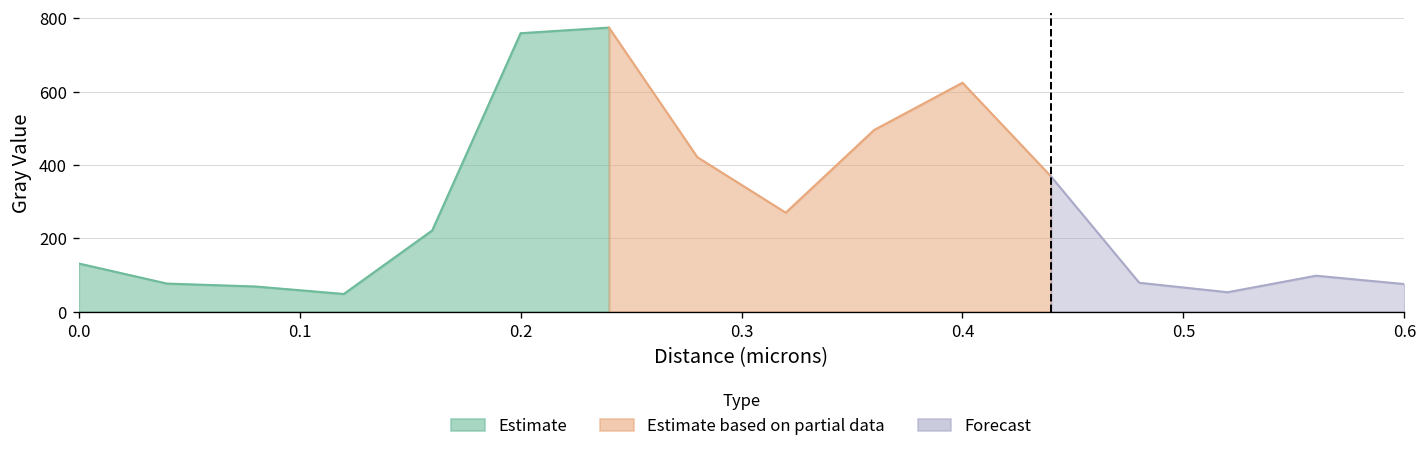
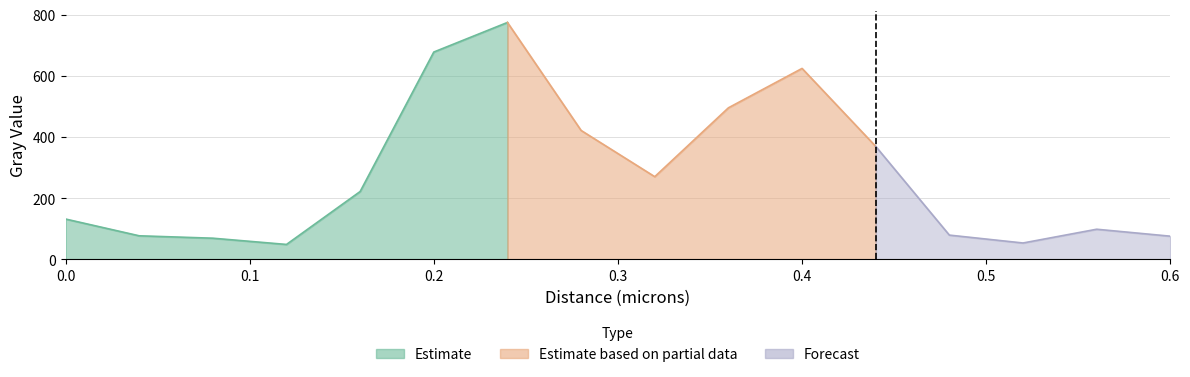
  {
    "Estimate": {
      "0.0": 130,
-     "0.2": 760
+     "0.2": 680
    },
    "Estimate based on partial data": {
      "0.4": 620
    },
    "Forecast": {
      "0.6": 80
    }
  }
